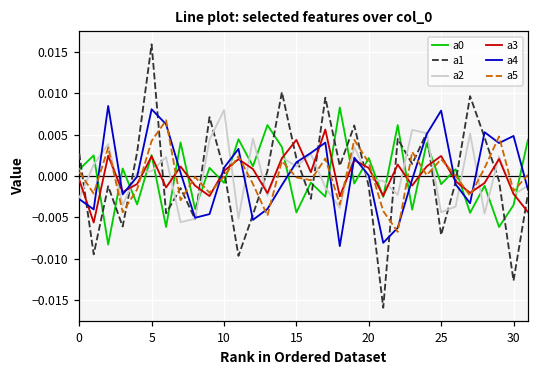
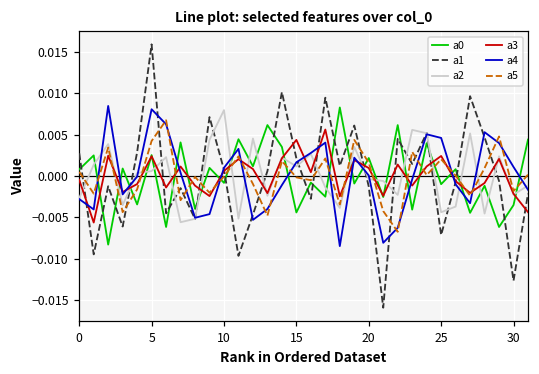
  {
    "a0": {
      "10": -0.001,
      "15": -0.004,
      "20": 0.002,
      "25": -0.001,
      "30": -0.004
    },
    "a1": {
      "0": 0.003,
      "5": 0.016,
      "15": 0.002,
      "20": -0.001,
      "25": -0.007,
      "30": -0.013
    },
    "a2": {
      "5": 0.001,
      "10": 0.008,
      "15": 0.001,
      "20": 0.000,
      "25": -0.004
    },
    "a3": {
      "0": 0.000,
      "15": 0.004,
      "20": 0.001,
      "25": 0.002
    },
    "a4": {
      "5": 0.008,
      "15": 0.002,
      "20": 0.000,
-     "25": 0.008,
-     "30": 0.005
+     "25": 0.005,
+     "30": 0.001
    },
    "a5": {
      "5": 0.004,
      "10": 0.000,
      "15": 0.000,
      "20": 0.002,
      "25": 0.002
    }
  }
